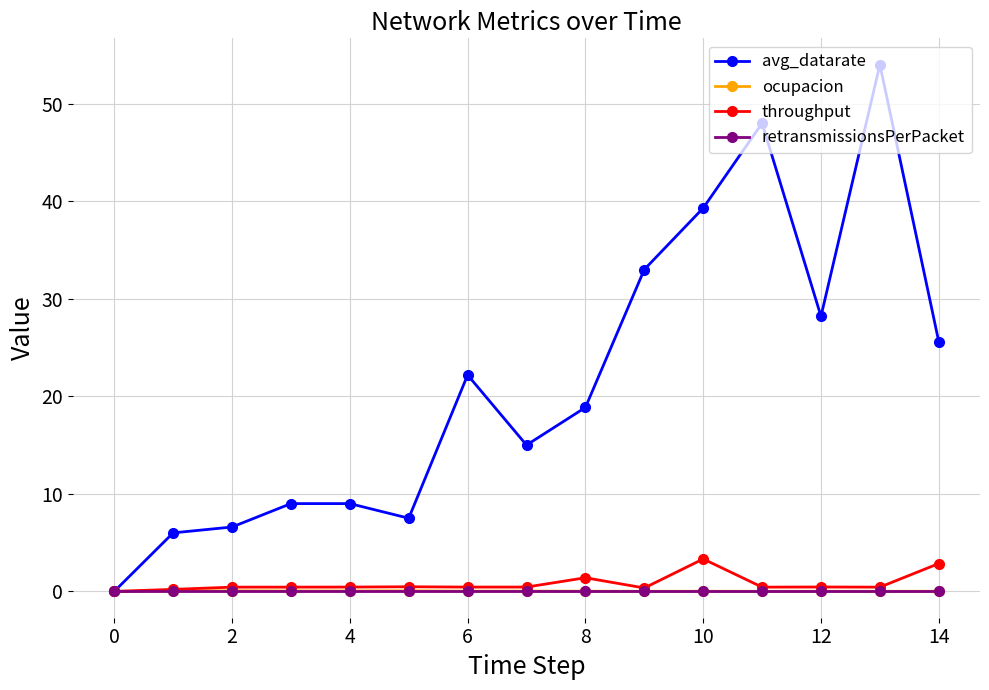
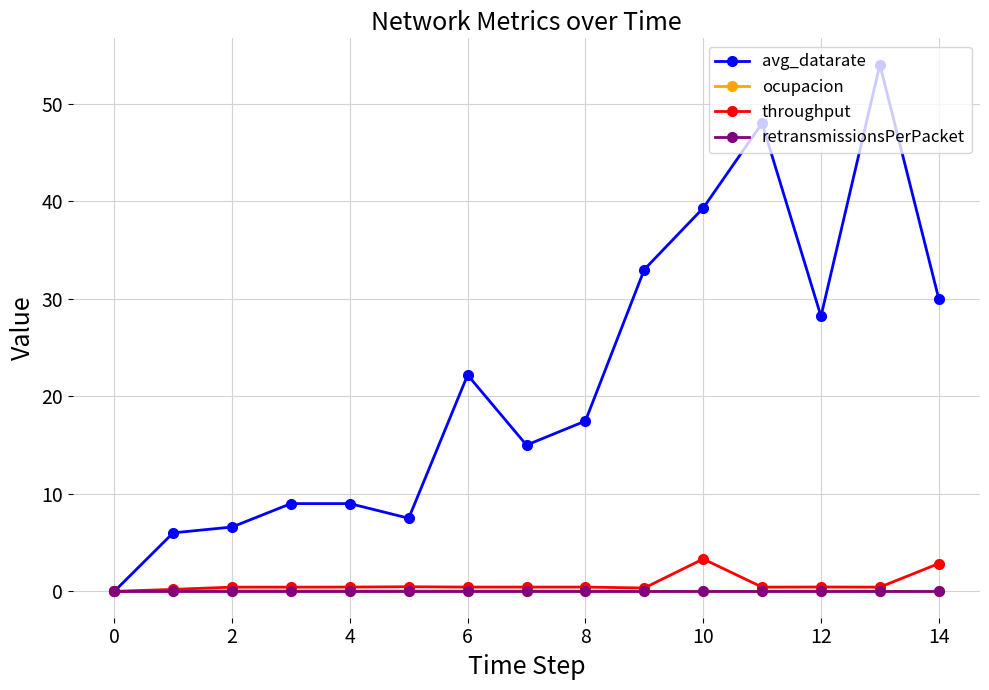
  {
    "avg_datarate": {
      "2": 7,
      "4": 9,
      "6": 22,
-     "8": 19,
+     "8": 17,
      "10": 39,
      "12": 28,
-     "14": 26
+     "14": 30
    },
    "retransmissionsPerPacket": {
      "2": 0,
      "4": 0,
      "6": 0,
      "8": 0,
      "10": 0,
      "12": 0,
      "14": 0
    },
    "throughput": {
      "2": 0,
      "4": 0,
      "6": 0,
-     "8": 1,
+     "8": 0,
      "10": 3,
      "12": 0,
      "14": 3
    }
  }
